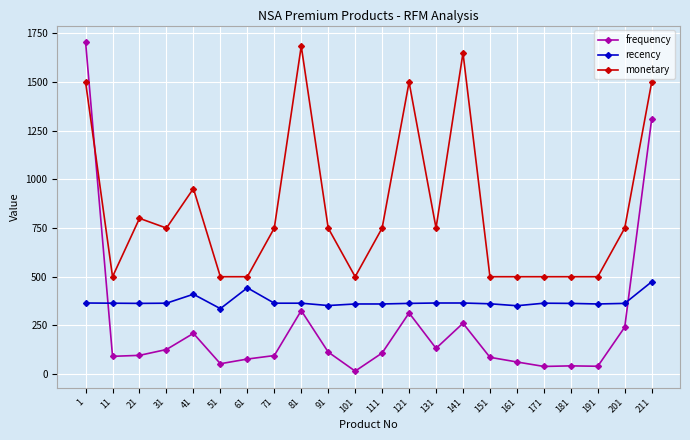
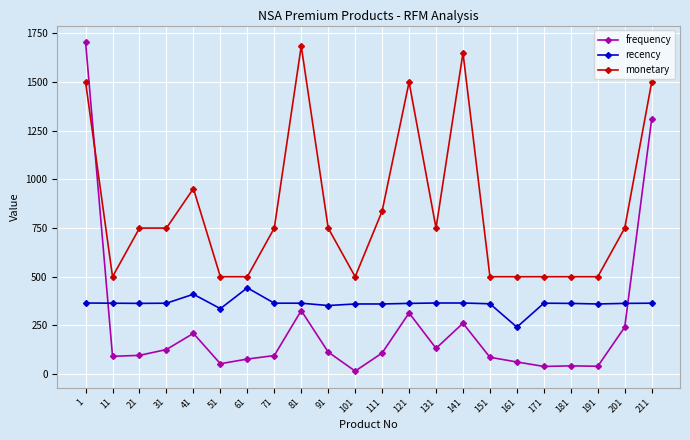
  {
    "frequency": {
      "1": 1710,
      "11": 90,
      "21": 100,
      "31": 130,
      "41": 210,
      "51": 50,
      "61": 80,
      "71": 100,
      "81": 330,
      "91": 110,
      "101": 20,
      "111": 110,
      "121": 310,
      "131": 130,
      "141": 260,
      "151": 90,
      "161": 60,
      "171": 40,
      "181": 40,
      "191": 40,
      "201": 240,
      "211": 1310
    },
    "recency": {
      "1": 370,
      "11": 360,
      "21": 360,
      "31": 360,
      "41": 410,
      "51": 340,
      "61": 440,
      "71": 360,
      "81": 360,
      "91": 350,
      "101": 360,
      "111": 360,
      "121": 360,
      "131": 370,
      "141": 370,
      "151": 360,
-     "161": 350,
+     "161": 240,
      "171": 360,
      "181": 360,
      "191": 360,
      "201": 360,
-     "211": 470
+     "211": 360
    },
    "monetary": {
      "1": 1500,
      "11": 500,
-     "21": 800,
+     "21": 750,
      "31": 750,
      "41": 950,
      "51": 500,
      "61": 500,
      "71": 750,
      "81": 1690,
      "91": 750,
      "101": 500,
-     "111": 750,
+     "111": 840,
      "121": 1500,
      "131": 750,
      "141": 1650,
      "151": 500,
      "161": 500,
      "171": 500,
      "181": 500,
      "191": 500,
      "201": 750,
      "211": 1500
    }
  }
